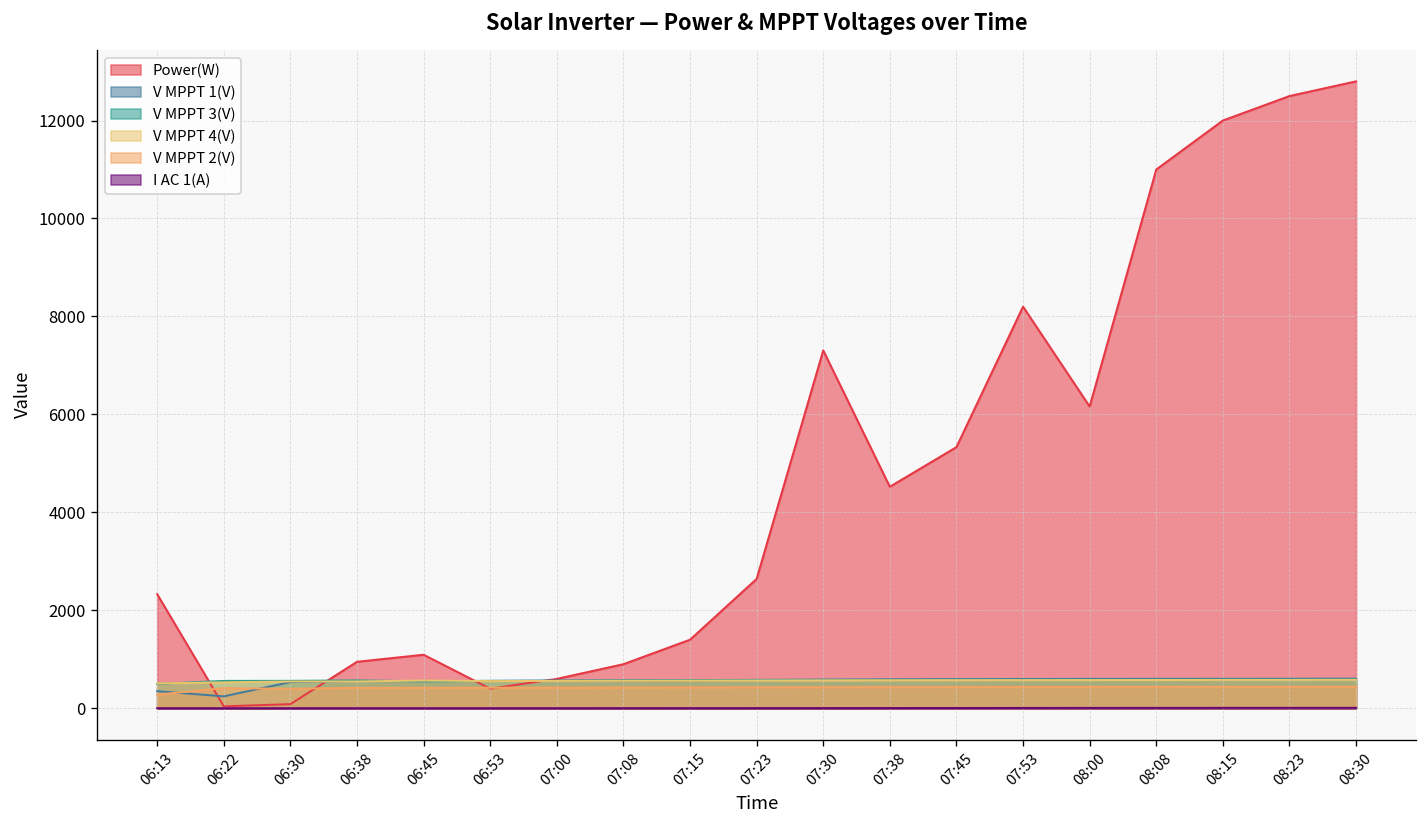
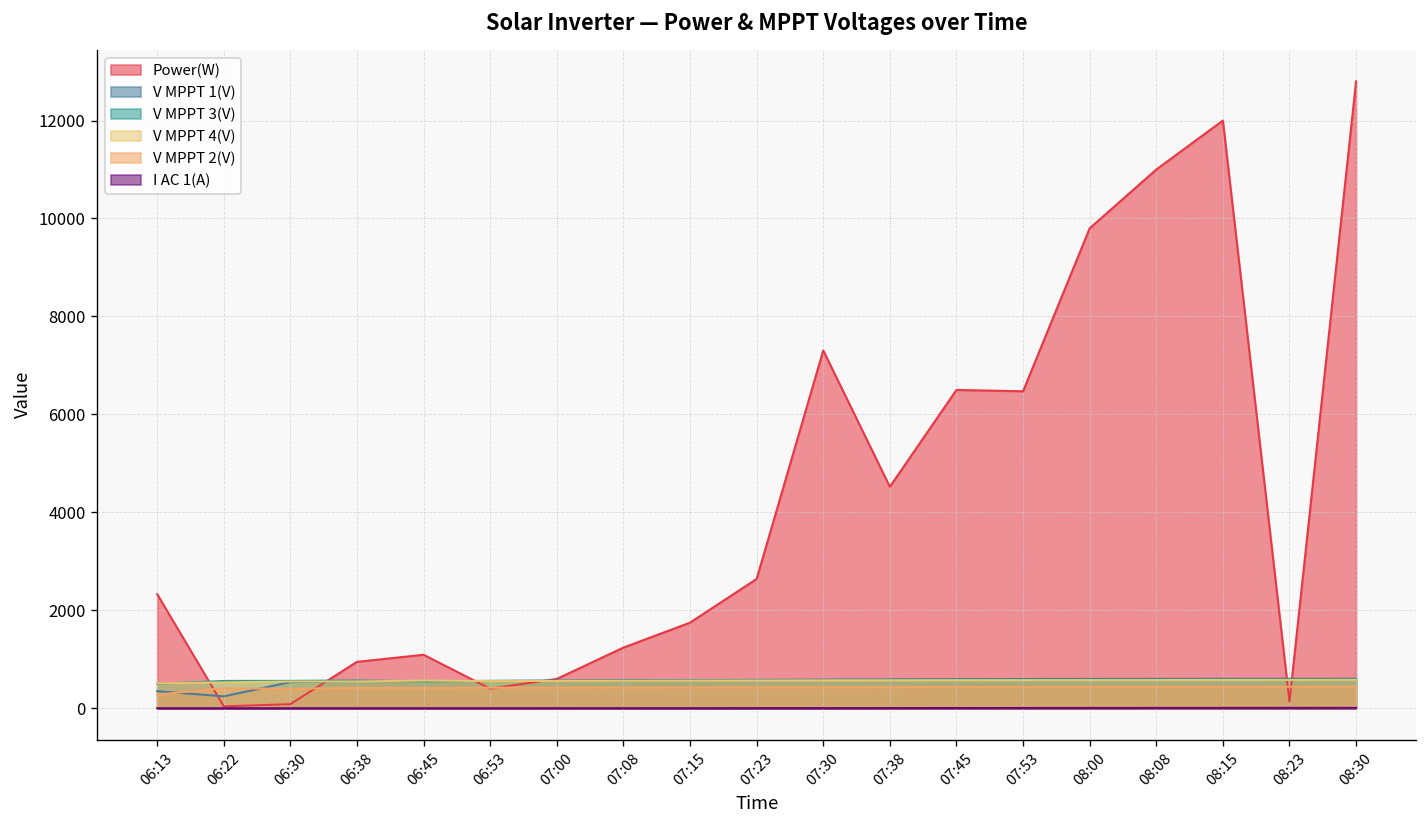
  {
    "Power(W)": {
      "06:13": 2300,
      "06:30": 100,
      "06:38": 900,
      "06:45": 1100,
-     "07:08": 900,
-     "07:15": 1400,
+     "07:08": 1200,
+     "07:15": 1700,
      "07:23": 2600,
      "07:30": 7300,
      "07:38": 4500,
-     "07:45": 5300,
-     "07:53": 8200,
-     "08:00": 6200,
+     "07:45": 6500,
+     "07:53": 6500,
+     "08:00": 9800,
      "08:08": 11000,
      "08:15": 12000,
-     "08:23": 12500,
+     "08:23": 100,
      "08:30": 12800
    },
    "I AC 1(A)": {
      "06:13": 0,
      "06:30": 0,
      "06:38": 0,
      "06:45": 0,
      "06:53": 0,
      "07:00": 0,
      "07:08": 0,
      "07:15": 0,
      "07:23": 0,
      "07:30": 0,
      "07:38": 0,
      "07:45": 0,
      "07:53": 0,
      "08:00": 0,
      "08:08": 0,
      "08:15": 0,
      "08:23": 0,
      "08:30": 0
    }
  }
